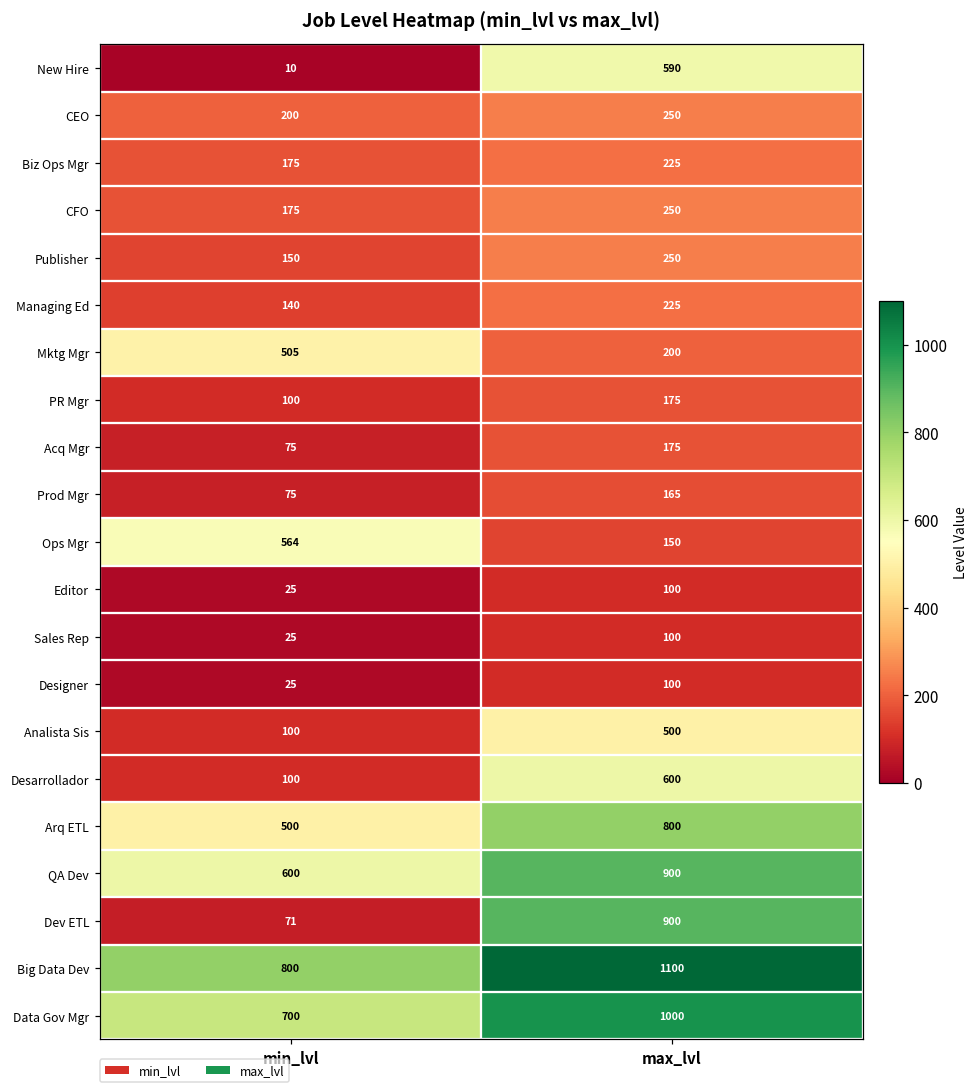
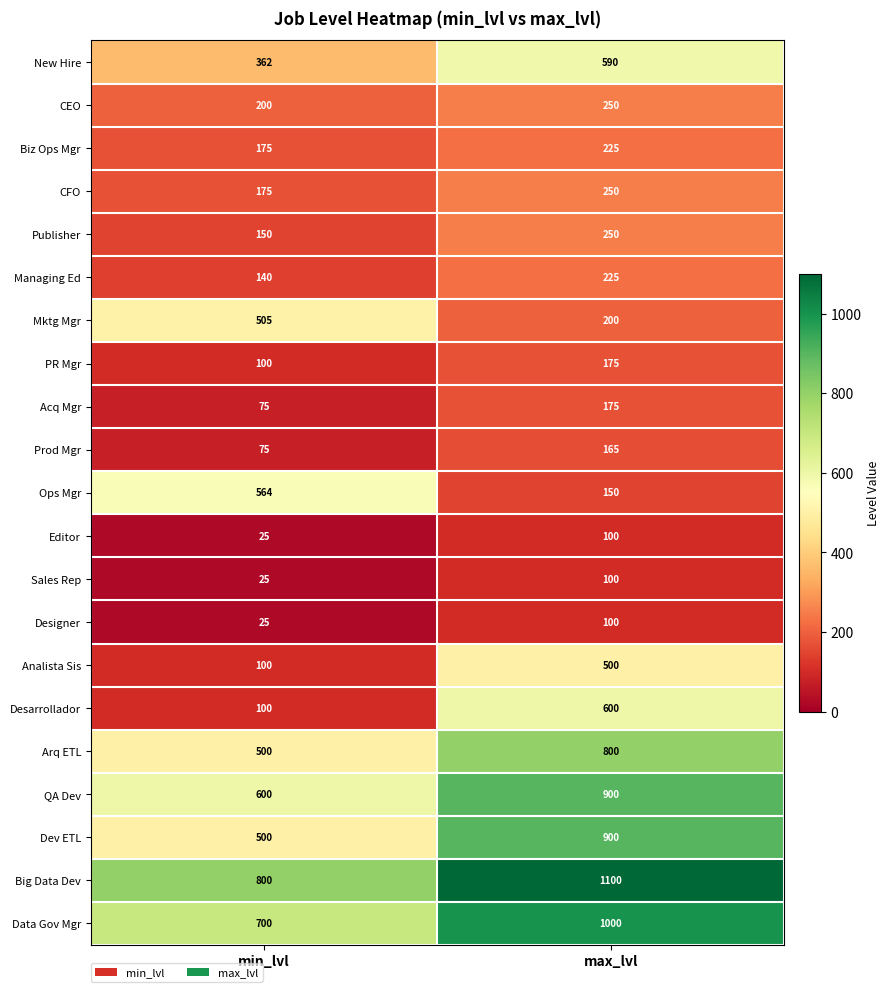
  {
    "New Hire": {
-     "min_lvl": 10,
+     "min_lvl": 362,
      "max_lvl": 590
    },
    "CEO": {
      "min_lvl": 200,
      "max_lvl": 250
    },
    "Biz Ops Mgr": {
      "min_lvl": 175,
      "max_lvl": 225
    },
    "CFO": {
      "min_lvl": 175,
      "max_lvl": 250
    },
    "Publisher": {
      "min_lvl": 150,
      "max_lvl": 250
    },
    "Managing Ed": {
      "min_lvl": 140,
      "max_lvl": 225
    },
    "Mktg Mgr": {
      "min_lvl": 505,
      "max_lvl": 200
    },
    "PR Mgr": {
      "min_lvl": 100,
      "max_lvl": 175
    },
    "Acq Mgr": {
      "min_lvl": 75,
      "max_lvl": 175
    },
    "Prod Mgr": {
      "min_lvl": 75,
      "max_lvl": 165
    },
    "Ops Mgr": {
      "min_lvl": 564,
      "max_lvl": 150
    },
    "Editor": {
      "min_lvl": 25,
      "max_lvl": 100
    },
    "Sales Rep": {
      "min_lvl": 25,
      "max_lvl": 100
    },
    "Designer": {
      "min_lvl": 25,
      "max_lvl": 100
    },
    "Analista Sis": {
      "min_lvl": 100,
      "max_lvl": 500
    },
    "Desarrollador": {
      "min_lvl": 100,
      "max_lvl": 600
    },
    "Arq ETL": {
      "min_lvl": 500,
      "max_lvl": 800
    },
    "QA Dev": {
      "min_lvl": 600,
      "max_lvl": 900
    },
    "Dev ETL": {
-     "min_lvl": 71,
+     "min_lvl": 500,
      "max_lvl": 900
    },
    "Big Data Dev": {
      "min_lvl": 800,
      "max_lvl": 1100
    },
    "Data Gov Mgr": {
      "min_lvl": 700,
      "max_lvl": 1000
    }
  }
